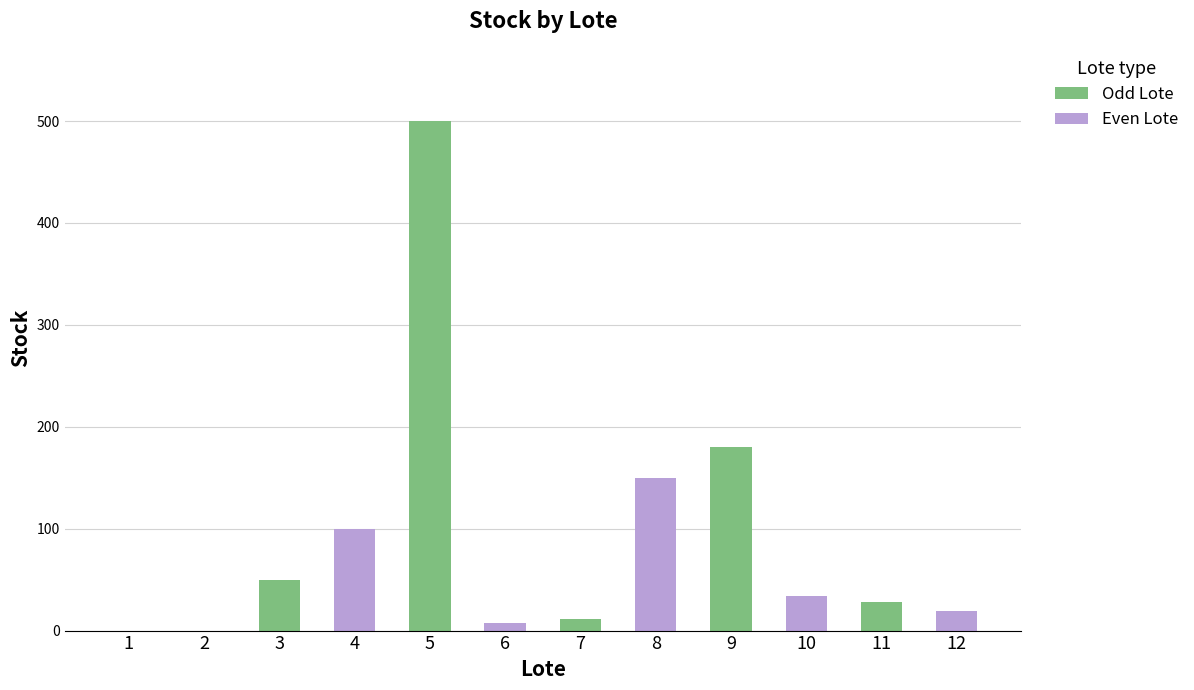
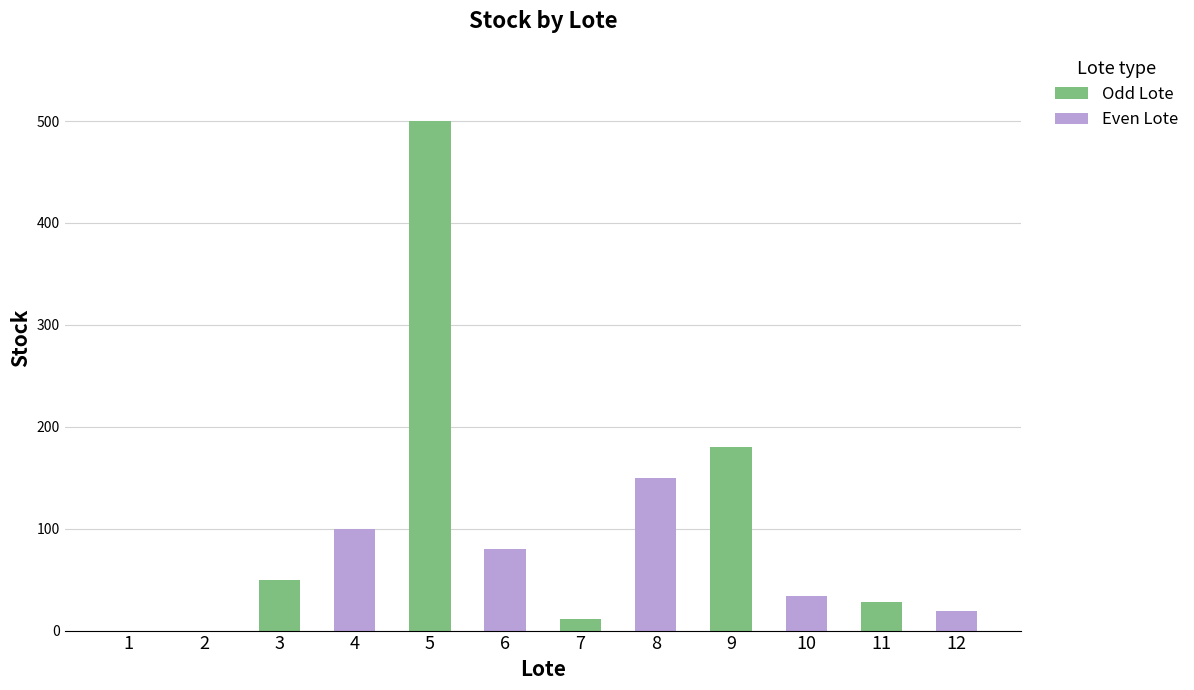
  {
    "1": 0,
    "2": 0,
    "3": 50,
    "4": 100,
    "5": 500,
-   "6": 7,
+   "6": 80,
    "7": 11,
    "8": 150,
    "9": 180,
    "10": 34,
    "11": 28,
    "12": 19
  }
